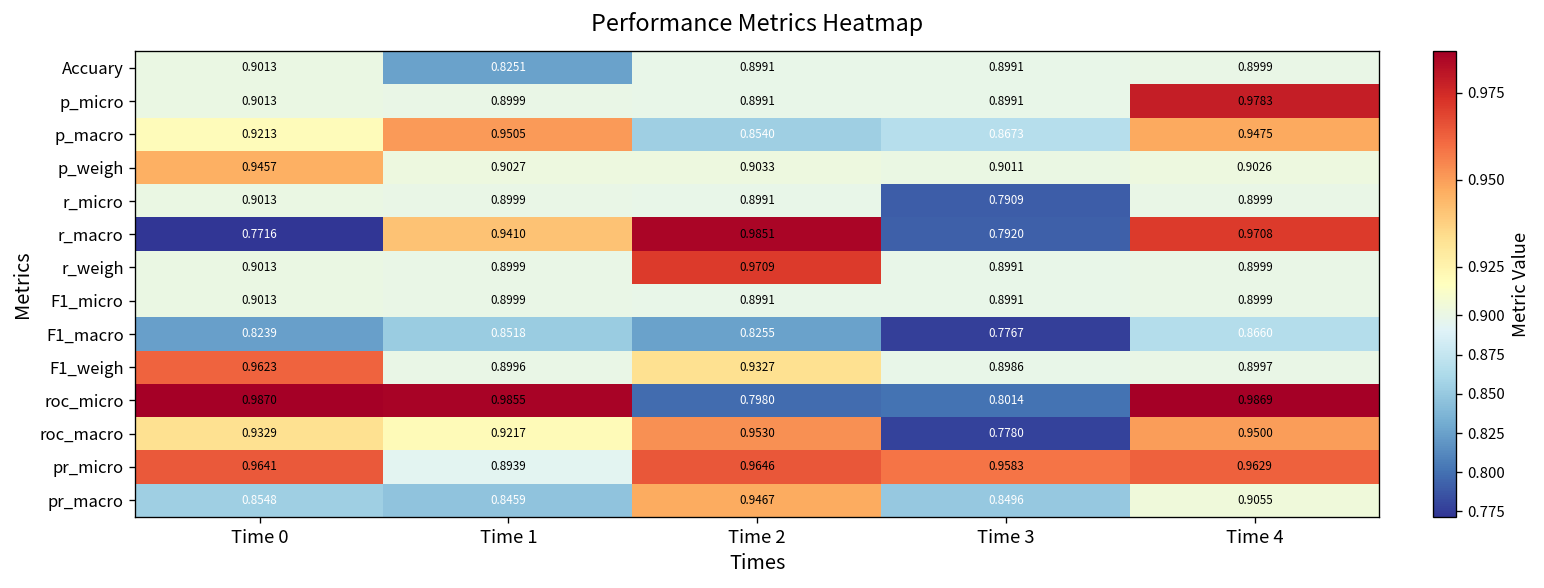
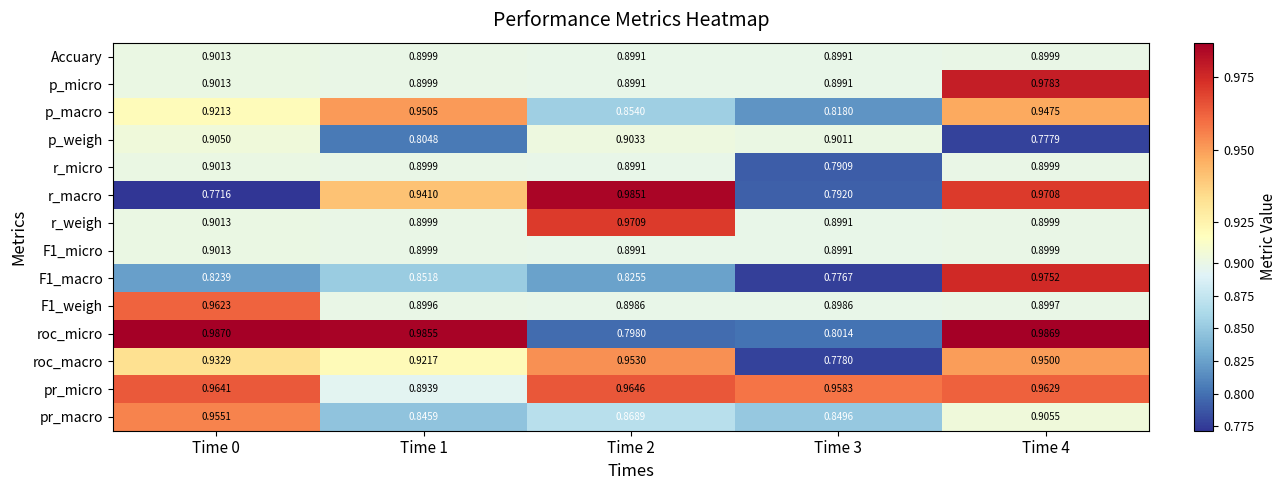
  {
    "Accuary": {
      "Time 0": 0.9013,
-     "Time 1": 0.8251,
+     "Time 1": 0.8999,
      "Time 2": 0.8991,
      "Time 3": 0.8991,
      "Time 4": 0.8999
    },
    "p_micro": {
      "Time 0": 0.9013,
      "Time 1": 0.8999,
      "Time 2": 0.8991,
      "Time 3": 0.8991,
      "Time 4": 0.9783
    },
    "p_macro": {
      "Time 0": 0.9213,
      "Time 1": 0.9505,
      "Time 2": 0.8540,
-     "Time 3": 0.8673,
+     "Time 3": 0.8180,
      "Time 4": 0.9475
    },
    "p_weigh": {
-     "Time 0": 0.9457,
-     "Time 1": 0.9027,
+     "Time 0": 0.9050,
+     "Time 1": 0.8048,
      "Time 2": 0.9033,
      "Time 3": 0.9011,
-     "Time 4": 0.9026
+     "Time 4": 0.7779
    },
    "r_micro": {
      "Time 0": 0.9013,
      "Time 1": 0.8999,
      "Time 2": 0.8991,
      "Time 3": 0.7909,
      "Time 4": 0.8999
    },
    "r_macro": {
      "Time 0": 0.7716,
      "Time 1": 0.9410,
      "Time 2": 0.9851,
      "Time 3": 0.7920,
      "Time 4": 0.9708
    },
    "r_weigh": {
      "Time 0": 0.9013,
      "Time 1": 0.8999,
      "Time 2": 0.9709,
      "Time 3": 0.8991,
      "Time 4": 0.8999
    },
    "F1_micro": {
      "Time 0": 0.9013,
      "Time 1": 0.8999,
      "Time 2": 0.8991,
      "Time 3": 0.8991,
      "Time 4": 0.8999
    },
    "F1_macro": {
      "Time 0": 0.8239,
      "Time 1": 0.8518,
      "Time 2": 0.8255,
      "Time 3": 0.7767,
-     "Time 4": 0.8660
+     "Time 4": 0.9752
    },
    "F1_weigh": {
      "Time 0": 0.9623,
      "Time 1": 0.8996,
-     "Time 2": 0.9327,
+     "Time 2": 0.8986,
      "Time 3": 0.8986,
      "Time 4": 0.8997
    },
    "roc_micro": {
      "Time 0": 0.9870,
      "Time 1": 0.9855,
      "Time 2": 0.7980,
      "Time 3": 0.8014,
      "Time 4": 0.9869
    },
    "roc_macro": {
      "Time 0": 0.9329,
      "Time 1": 0.9217,
      "Time 2": 0.9530,
      "Time 3": 0.7780,
      "Time 4": 0.9500
    },
    "pr_micro": {
      "Time 0": 0.9641,
      "Time 1": 0.8939,
      "Time 2": 0.9646,
      "Time 3": 0.9583,
      "Time 4": 0.9629
    },
    "pr_macro": {
-     "Time 0": 0.8548,
+     "Time 0": 0.9551,
      "Time 1": 0.8459,
-     "Time 2": 0.9467,
+     "Time 2": 0.8689,
      "Time 3": 0.8496,
      "Time 4": 0.9055
    }
  }
